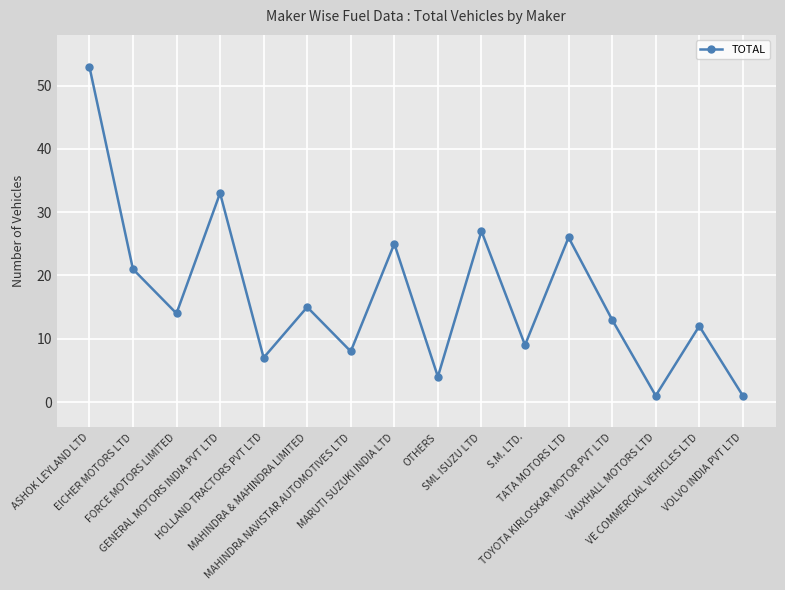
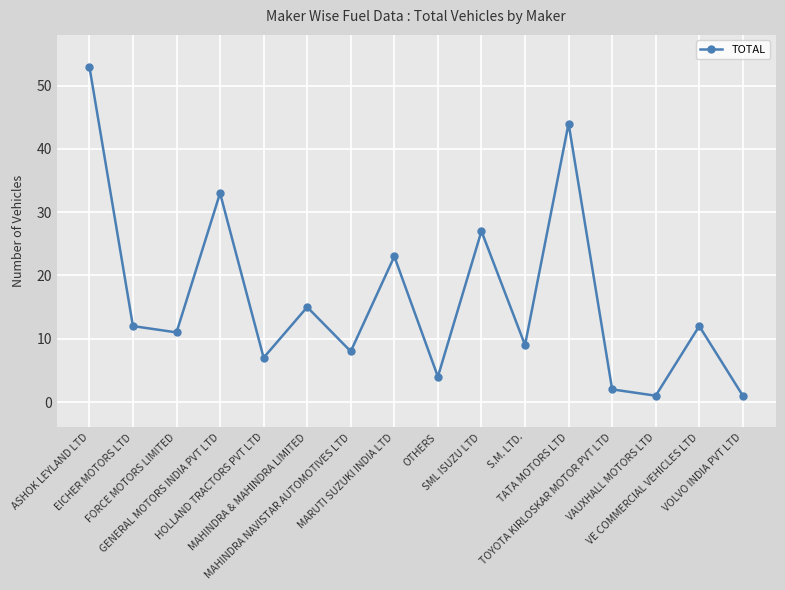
  {
    "ASHOK LEYLAND LTD": 53,
-   "EICHER MOTORS LTD": 21,
-   "FORCE MOTORS LIMITED": 14,
+   "EICHER MOTORS LTD": 12,
+   "FORCE MOTORS LIMITED": 11,
    "GENERAL MOTORS INDIA PVT LTD": 33,
    "HOLLAND TRACTORS PVT LTD": 7,
    "MAHINDRA & MAHINDRA LIMITED": 15,
    "MAHINDRA NAVISTAR AUTOMOTIVES LTD": 8,
-   "MARUTI SUZUKI INDIA LTD": 25,
+   "MARUTI SUZUKI INDIA LTD": 23,
    "OTHERS": 4,
    "SML ISUZU LTD": 27,
    "S.M. LTD.": 9,
-   "TATA MOTORS LTD": 26,
-   "TOYOTA KIRLOSKAR MOTOR PVT LTD": 13,
+   "TATA MOTORS LTD": 44,
+   "TOYOTA KIRLOSKAR MOTOR PVT LTD": 2,
    "VAUXHALL MOTORS LTD": 1,
    "VE COMMERCIAL VEHICLES LTD": 12,
    "VOLVO INDIA PVT LTD": 1
  }
